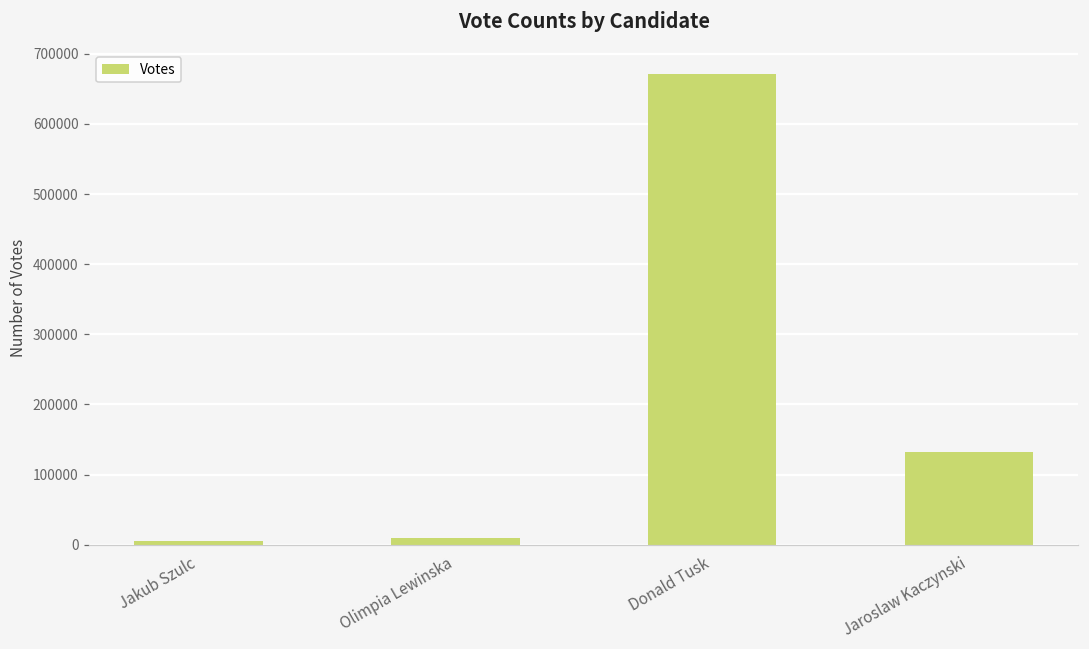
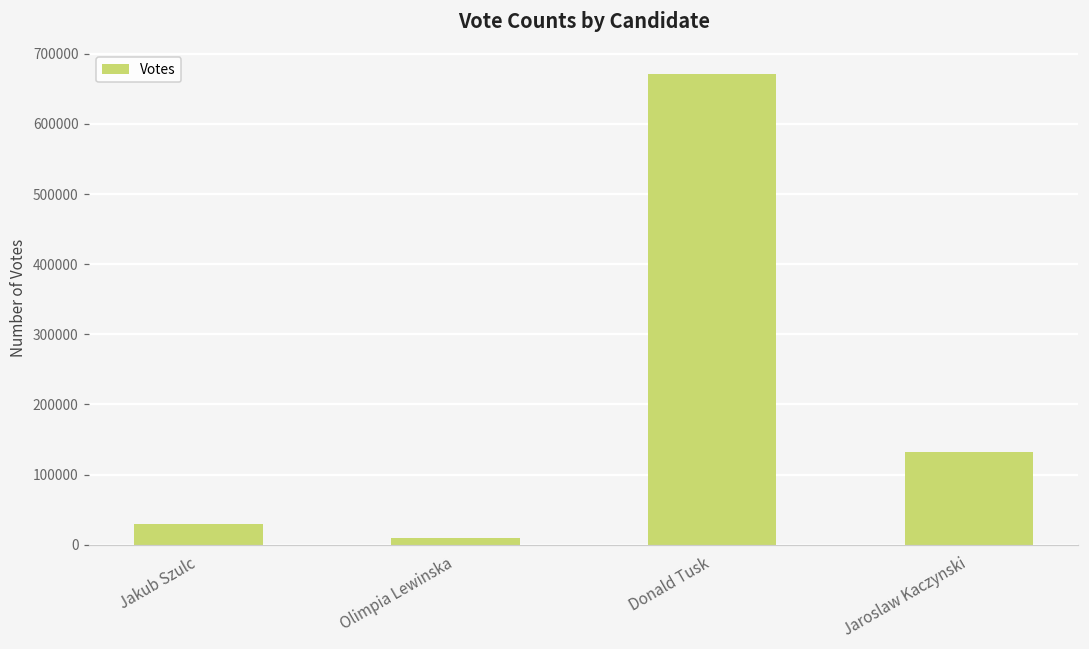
  {
-   "Jakub Szulc": 0,
+   "Jakub Szulc": 30000,
    "Olimpia Lewinska": 10000,
    "Donald Tusk": 670000,
    "Jaroslaw Kaczynski": 130000
  }
